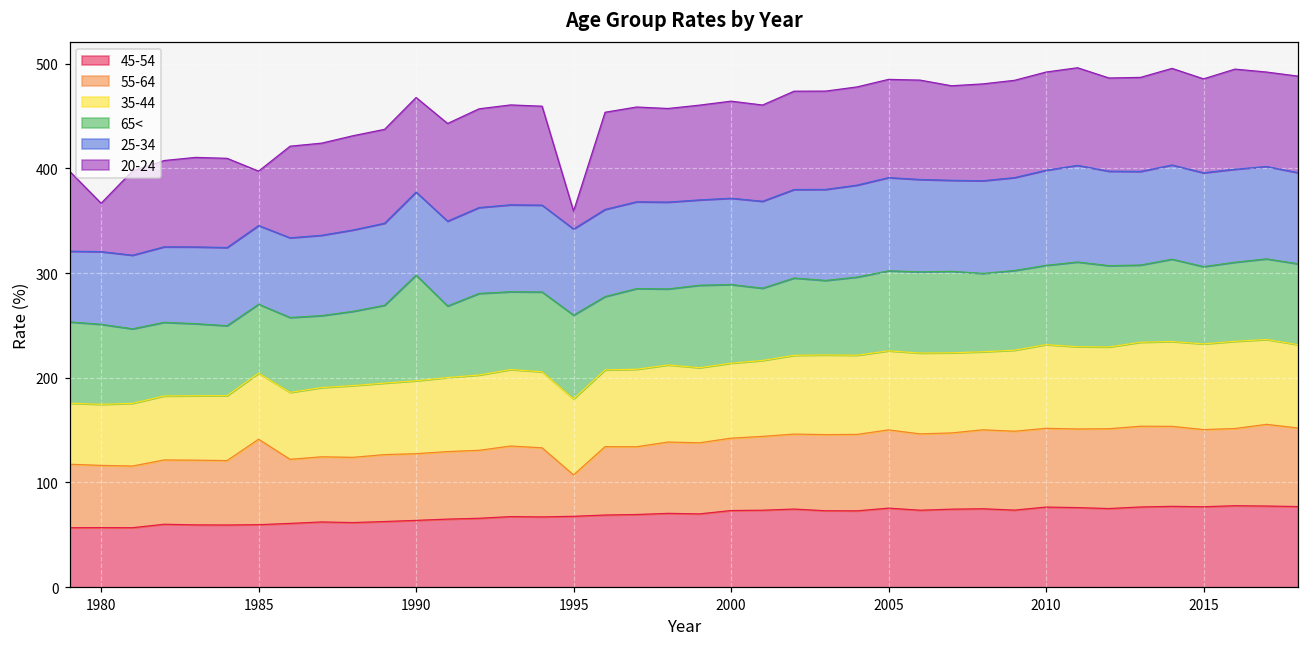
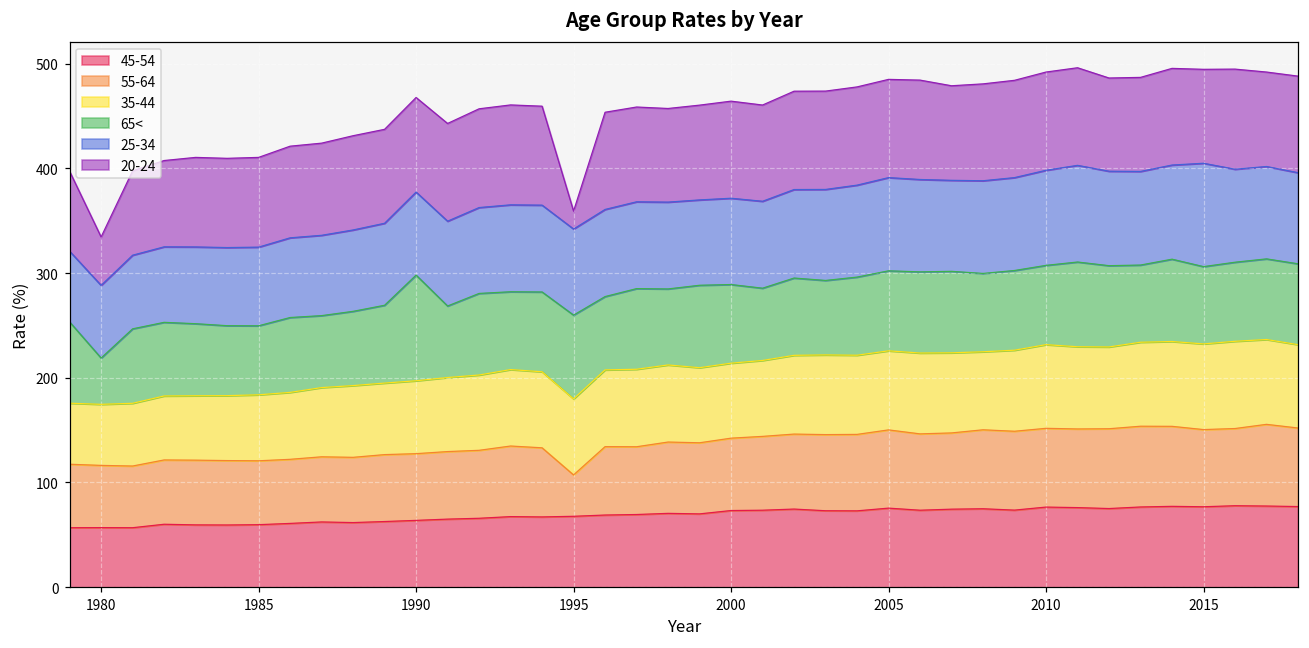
  {
    "45-54": {
      "1980": 60,
      "1985": 60,
      "1990": 60,
      "1995": 70,
      "2000": 70,
      "2005": 80,
      "2010": 80,
      "2015": 80
    },
    "55-64": {
      "1980": 60,
-     "1985": 80,
+     "1985": 60,
      "1990": 60,
      "1995": 40,
      "2000": 70,
      "2005": 70,
      "2010": 80,
      "2015": 70
    },
    "35-44": {
      "1980": 60,
      "1985": 60,
      "1990": 70,
      "1995": 70,
      "2000": 70,
      "2005": 80,
      "2010": 80,
      "2015": 80
    },
    "65<": {
-     "1980": 80,
+     "1980": 40,
      "1985": 70,
      "1990": 100,
      "1995": 80,
      "2000": 80,
      "2005": 80,
      "2010": 80,
      "2015": 70
    },
    "25-34": {
      "1980": 70,
      "1985": 80,
      "1990": 80,
      "1995": 80,
      "2000": 80,
      "2005": 90,
      "2010": 90,
-     "2015": 90
+     "2015": 100
    },
    "20-24": {
      "1980": 50,
-     "1985": 50,
+     "1985": 90,
      "1990": 90,
      "1995": 20,
      "2000": 90,
      "2005": 90,
      "2010": 90,
      "2015": 90
    }
  }
